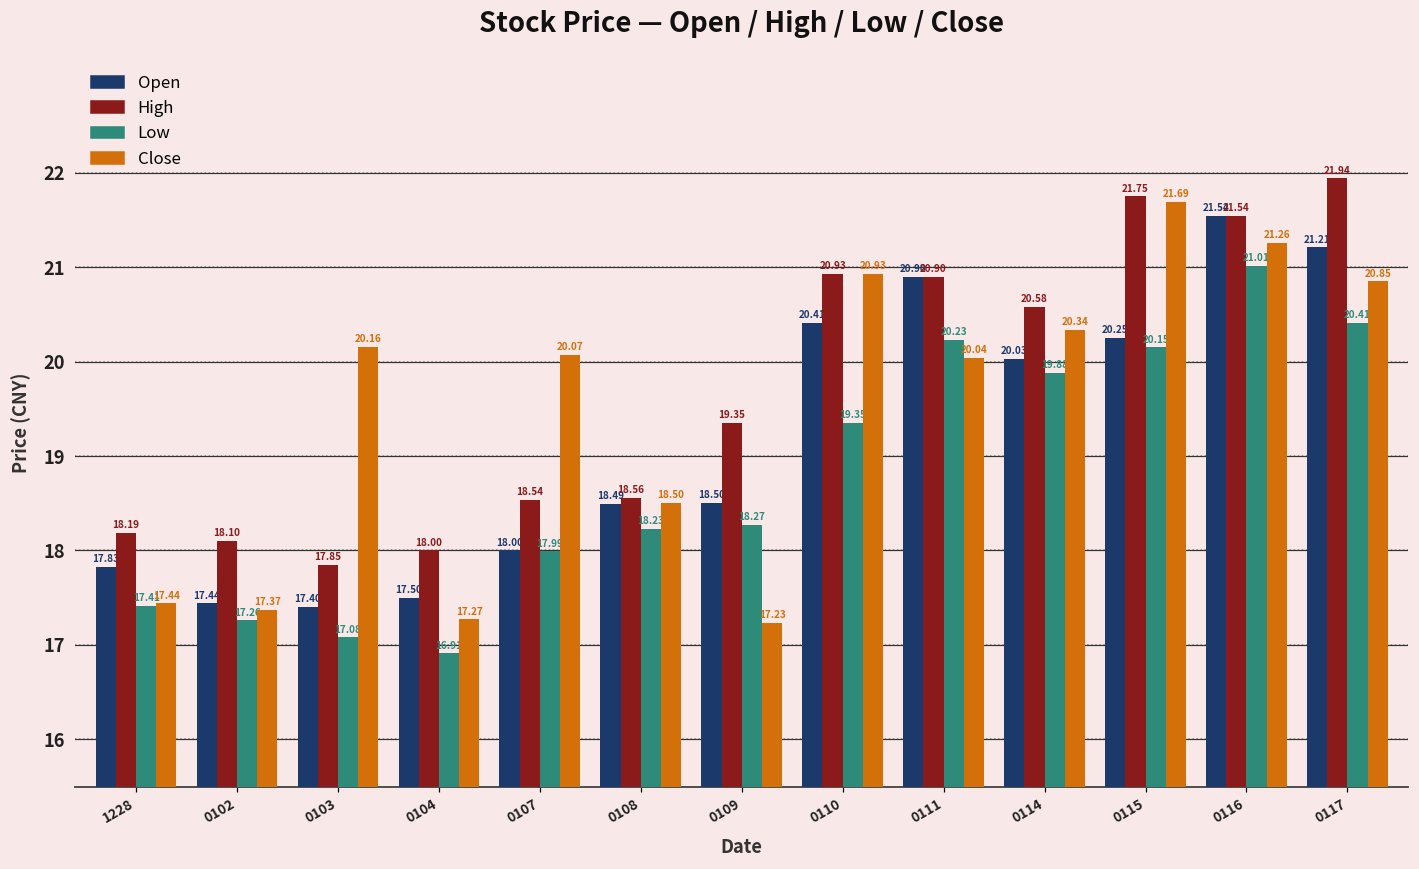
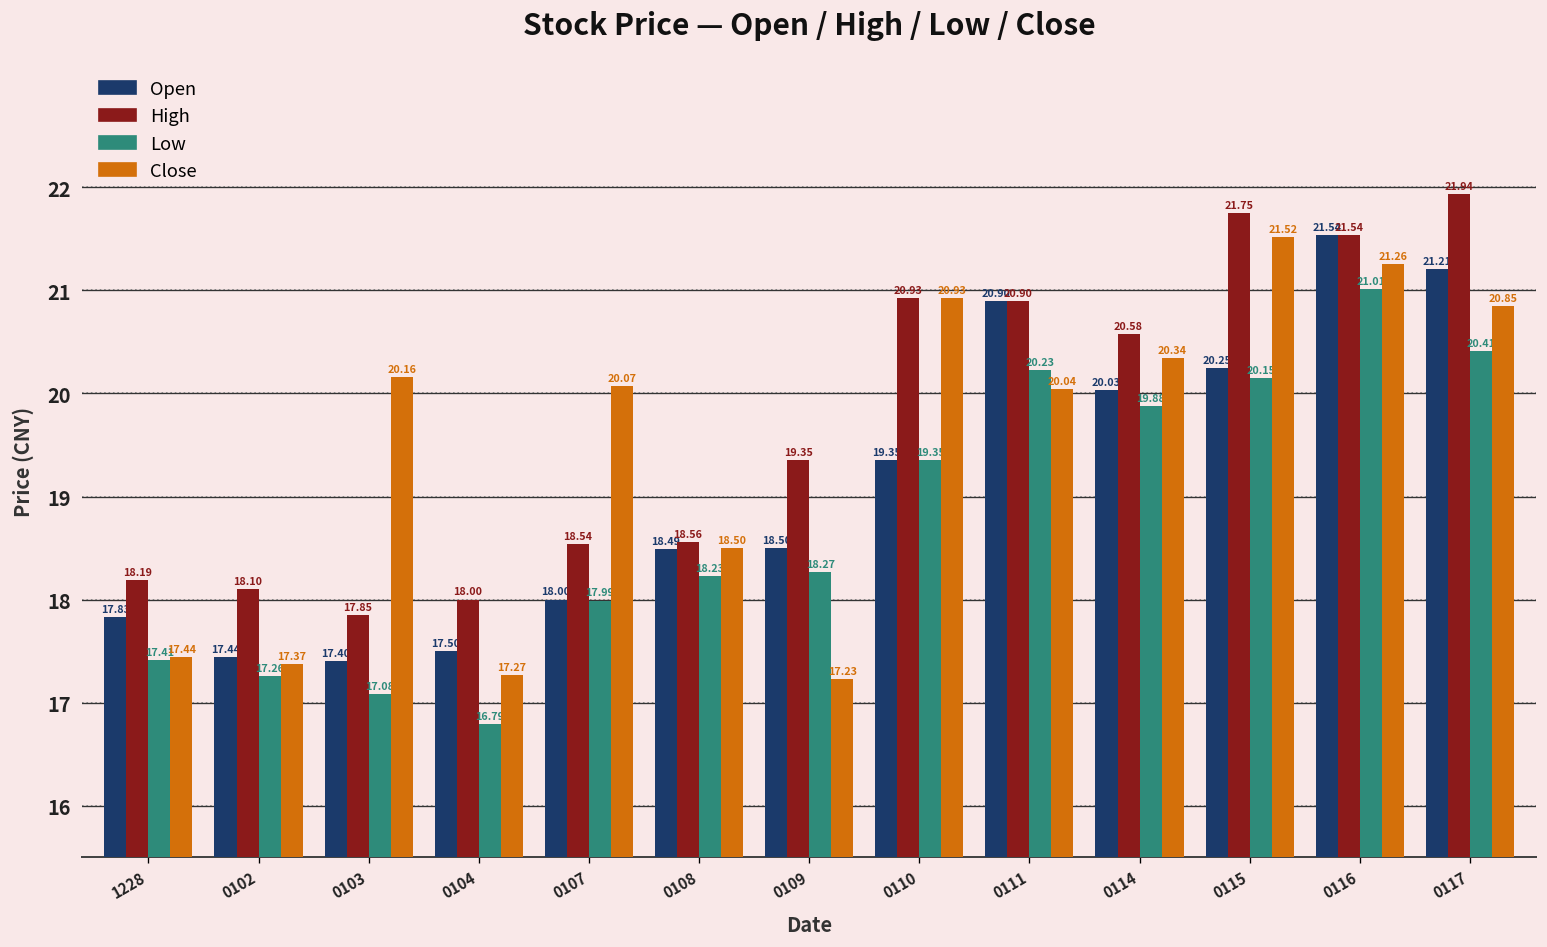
  {
    "Open": {
      "1228": 17.83,
      "0102": 17.44,
      "0103": 17.40,
      "0104": 17.50,
      "0107": 18.00,
      "0108": 18.49,
      "0109": 18.50,
-     "0110": 20.41,
+     "0110": 19.35,
      "0114": 20.03,
      "0115": 20.25,
      "0117": 21.21
    },
    "High": {
      "1228": 18.19,
      "0102": 18.10,
      "0103": 17.85,
      "0104": 18.00,
      "0107": 18.54,
      "0108": 18.56,
      "0109": 19.35,
      "0110": 20.93,
      "0114": 20.58,
      "0115": 21.75,
      "0117": 21.94
    },
    "Low": {
      "0102": 17.26,
      "0103": 17.08,
-     "0104": 16.91,
+     "0104": 16.79,
      "0107": 17.99,
      "0108": 18.23,
      "0109": 18.27,
      "0110": 19.35,
      "0111": 20.23,
      "0114": 19.88,
      "0115": 20.15,
      "0116": 21.01,
      "0117": 20.41
    },
    "Close": {
      "0102": 17.37,
      "0103": 20.16,
      "0104": 17.27,
      "0107": 20.07,
      "0108": 18.50,
      "0109": 17.23,
      "0110": 20.93,
      "0111": 20.04,
      "0114": 20.34,
-     "0115": 21.69,
+     "0115": 21.52,
      "0116": 21.26,
      "0117": 20.85
    }
  }
